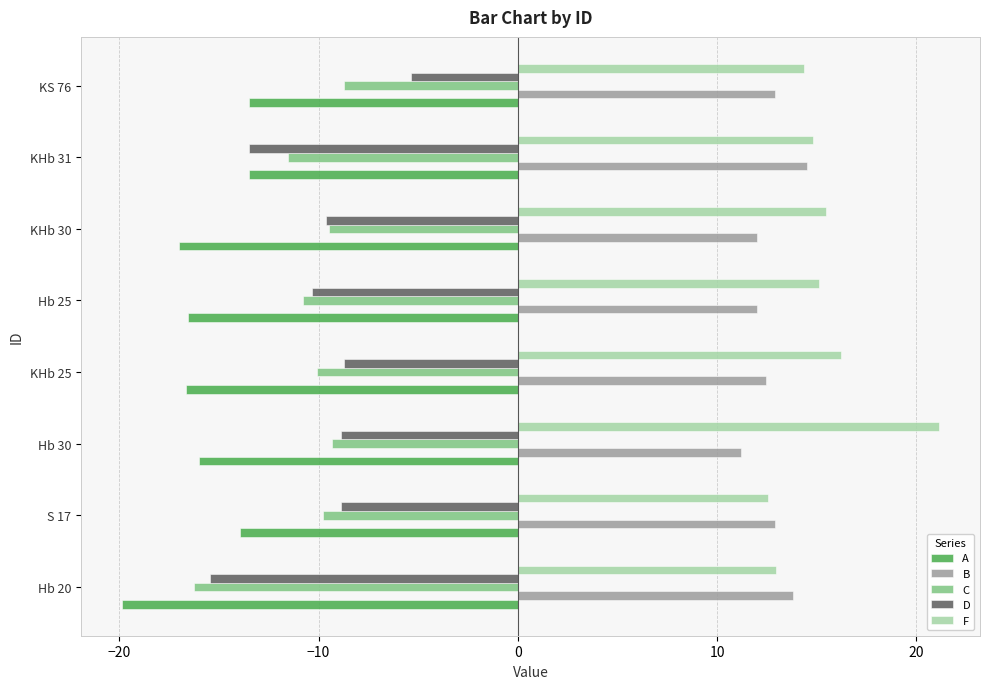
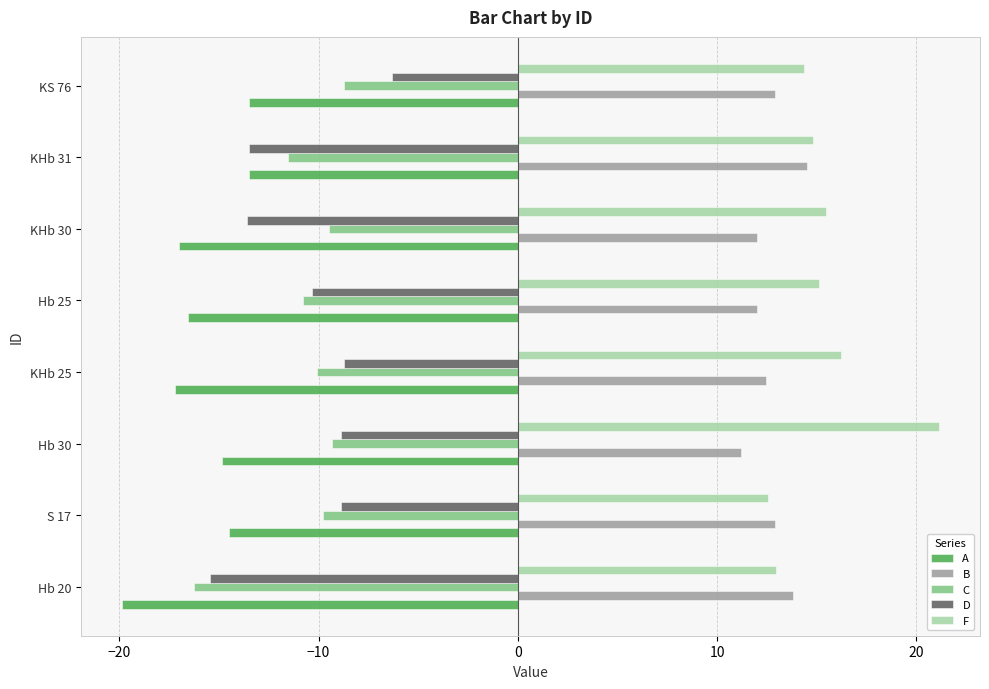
  {
    "A": {
      "KS 76": -13.5,
      "KHb 31": -13.5,
      "KHb 30": -17.0,
      "Hb 25": -16.6,
-     "KHb 25": -16.7,
-     "Hb 30": -16.0,
-     "S 17": -13.9,
+     "KHb 25": -17.2,
+     "Hb 30": -14.9,
+     "S 17": -14.5,
      "Hb 20": -19.9
    },
    "D": {
-     "KS 76": -5.4,
+     "KS 76": -6.3,
      "KHb 31": -13.5,
-     "KHb 30": -9.6,
+     "KHb 30": -13.6,
      "Hb 25": -10.4,
      "KHb 25": -8.7,
      "Hb 30": -8.9,
      "S 17": -8.9,
      "Hb 20": -15.5
    }
  }
